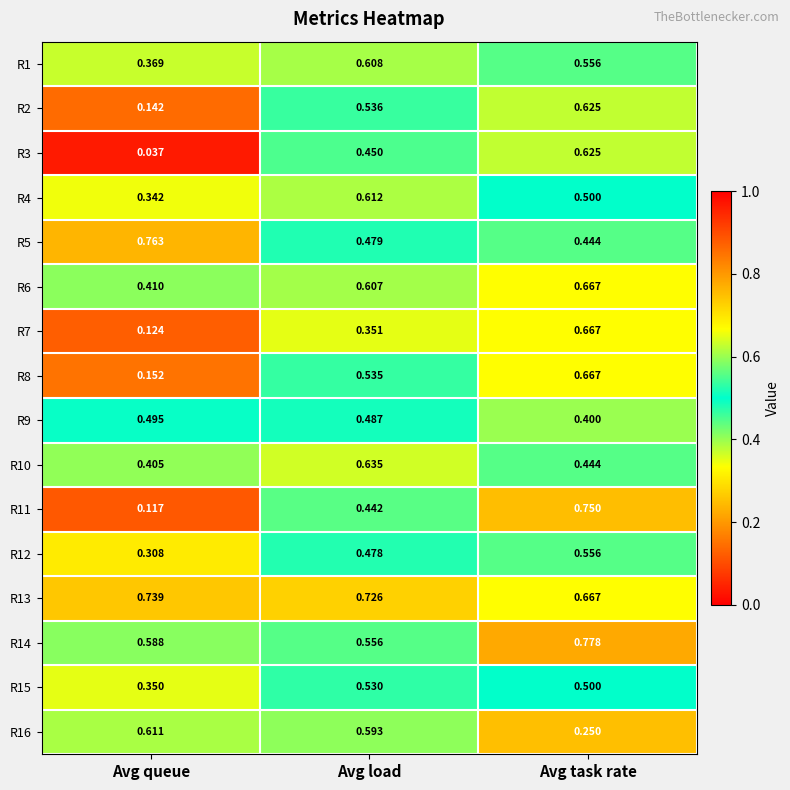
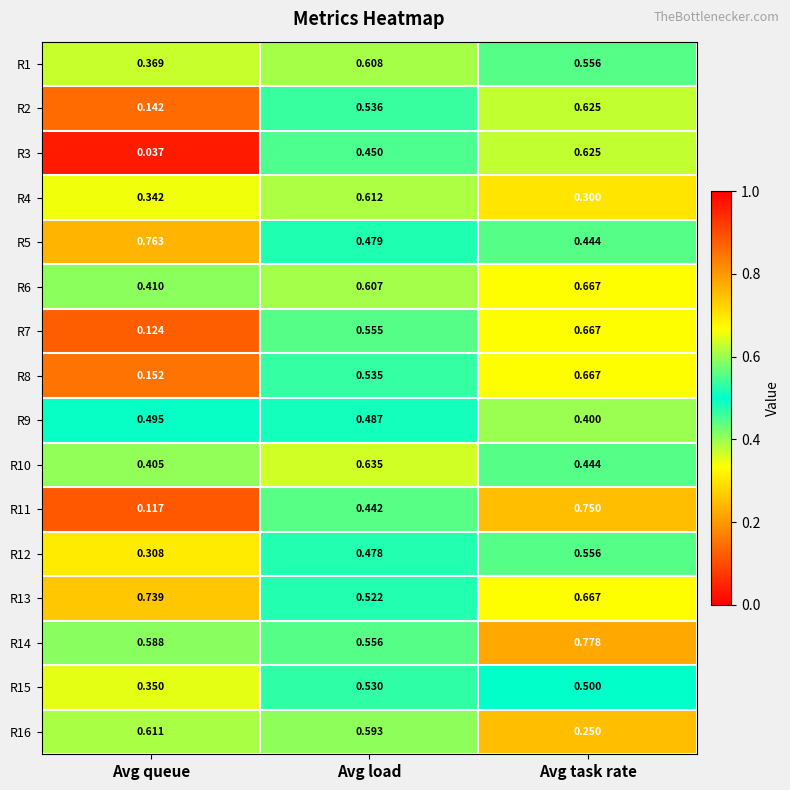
  {
    "R1": {
      "Avg queue": 0.369,
      "Avg load": 0.608,
      "Avg task rate": 0.556
    },
    "R2": {
      "Avg queue": 0.142,
      "Avg load": 0.536,
      "Avg task rate": 0.625
    },
    "R3": {
      "Avg queue": 0.037,
      "Avg load": 0.450,
      "Avg task rate": 0.625
    },
    "R4": {
      "Avg queue": 0.342,
      "Avg load": 0.612,
-     "Avg task rate": 0.500
+     "Avg task rate": 0.300
    },
    "R5": {
      "Avg queue": 0.763,
      "Avg load": 0.479,
      "Avg task rate": 0.444
    },
    "R6": {
      "Avg queue": 0.410,
      "Avg load": 0.607,
      "Avg task rate": 0.667
    },
    "R7": {
      "Avg queue": 0.124,
-     "Avg load": 0.351,
+     "Avg load": 0.555,
      "Avg task rate": 0.667
    },
    "R8": {
      "Avg queue": 0.152,
      "Avg load": 0.535,
      "Avg task rate": 0.667
    },
    "R9": {
      "Avg queue": 0.495,
      "Avg load": 0.487,
      "Avg task rate": 0.400
    },
    "R10": {
      "Avg queue": 0.405,
      "Avg load": 0.635,
      "Avg task rate": 0.444
    },
    "R11": {
      "Avg queue": 0.117,
      "Avg load": 0.442,
      "Avg task rate": 0.750
    },
    "R12": {
      "Avg queue": 0.308,
      "Avg load": 0.478,
      "Avg task rate": 0.556
    },
    "R13": {
      "Avg queue": 0.739,
-     "Avg load": 0.726,
+     "Avg load": 0.522,
      "Avg task rate": 0.667
    },
    "R14": {
      "Avg queue": 0.588,
      "Avg load": 0.556,
      "Avg task rate": 0.778
    },
    "R15": {
      "Avg queue": 0.350,
      "Avg load": 0.530,
      "Avg task rate": 0.500
    },
    "R16": {
      "Avg queue": 0.611,
      "Avg load": 0.593,
      "Avg task rate": 0.250
    }
  }
